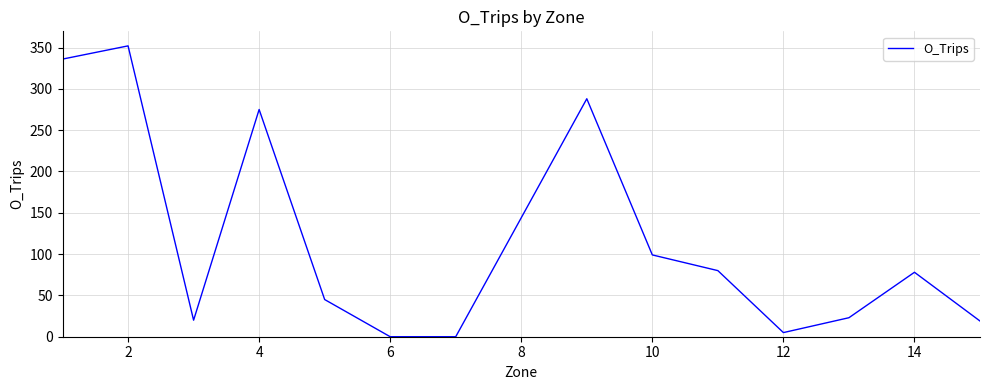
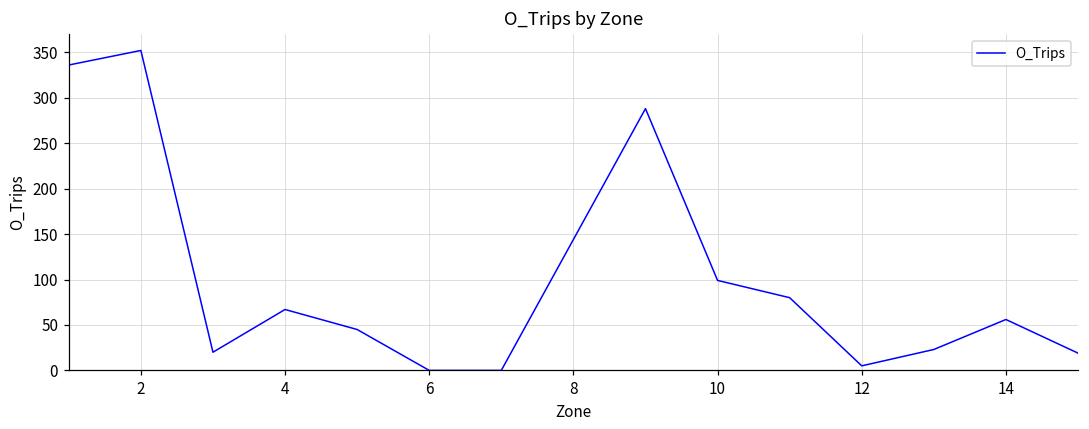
  {
    "2": 350,
-   "4": 280,
+   "4": 70,
    "6": 0,
    "8": 140,
    "10": 100,
    "12": 10,
-   "14": 80
+   "14": 60
  }
